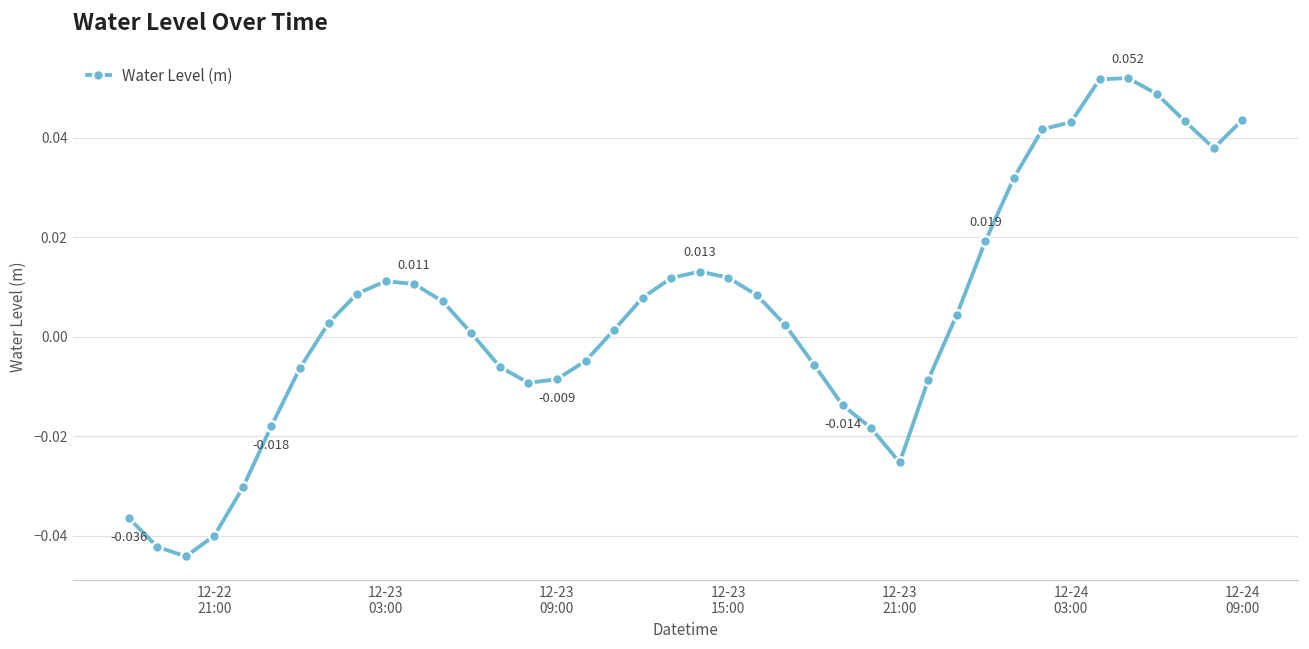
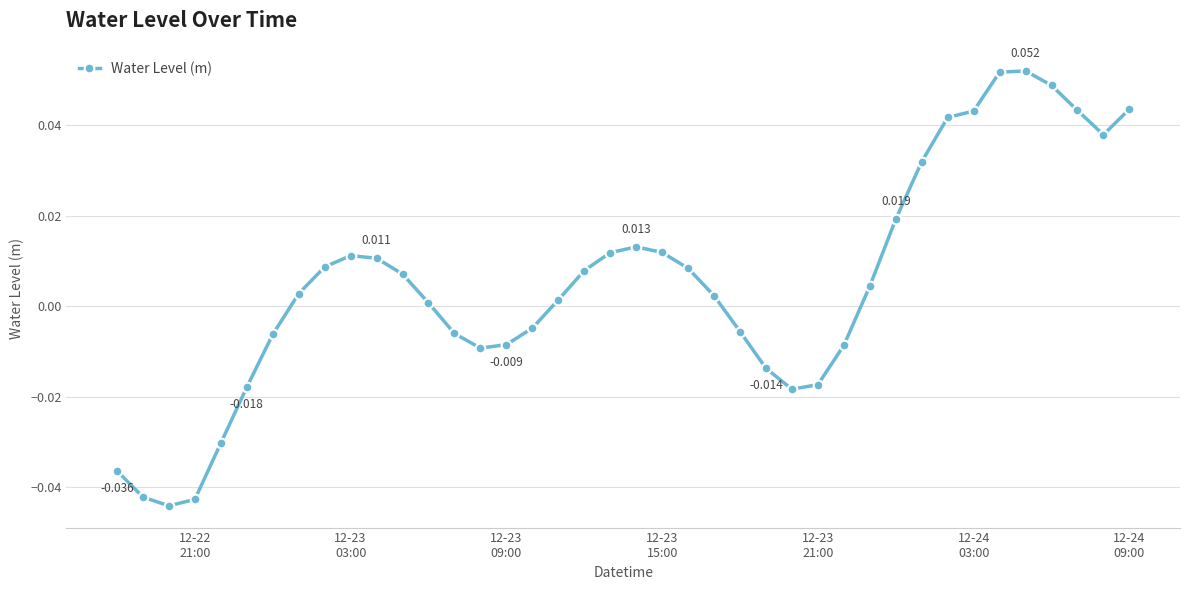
  {
-   "12-22 21:00": -0.040,
+   "12-22 21:00": -0.043,
    "12-23 15:00": 0.012,
-   "12-23 21:00": -0.025,
+   "12-23 21:00": -0.017,
    "12-24 03:00": 0.043,
    "12-24 09:00": 0.044
  }
